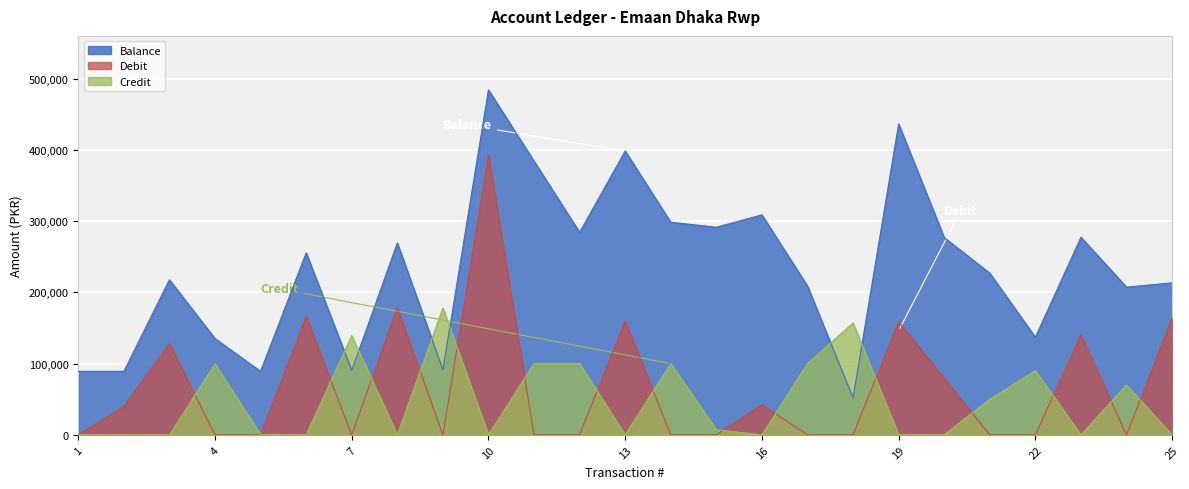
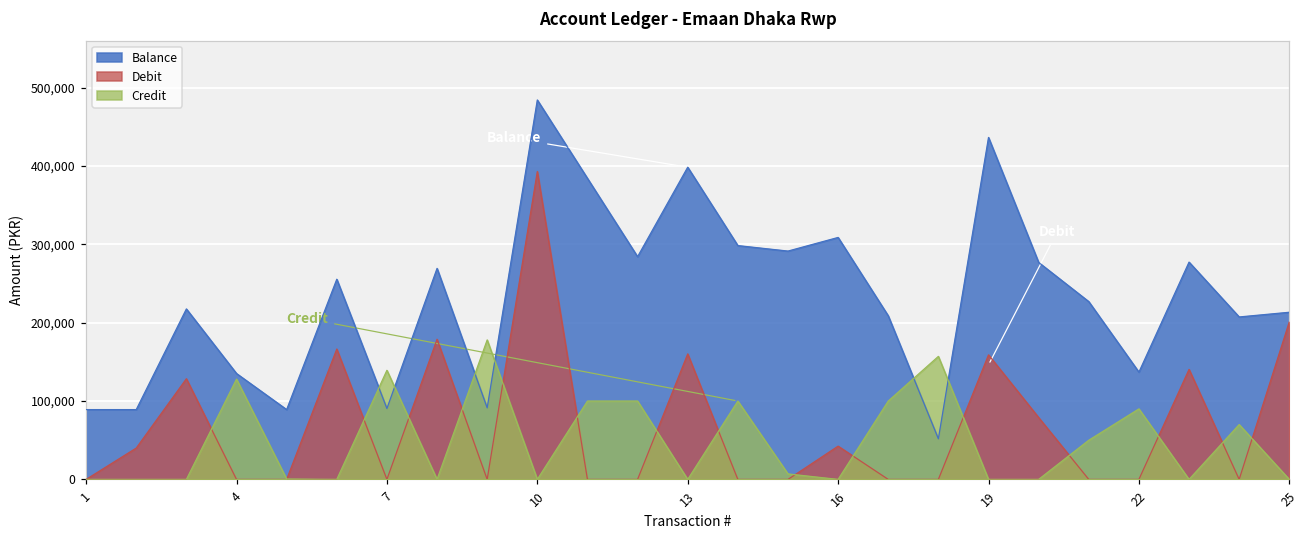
  {
    "Balance": {
      "1": "90,000",
      "4": "140,000",
      "7": "90,000",
      "10": "480,000",
      "13": "400,000",
      "16": "310,000",
      "19": "440,000",
      "22": "140,000",
      "25": "210,000"
    },
    "Debit": {
      "4": "0",
      "7": "0",
      "10": "390,000",
      "13": "160,000",
      "16": "40,000",
      "19": "160,000",
      "22": "0",
-     "25": "160,000"
+     "25": "200,000"
    },
    "Credit": {
-     "4": "100,000",
+     "4": "130,000",
      "7": "140,000",
      "10": "0",
      "13": "0",
      "16": "0",
      "19": "0",
      "22": "90,000",
      "25": "0"
    }
  }
